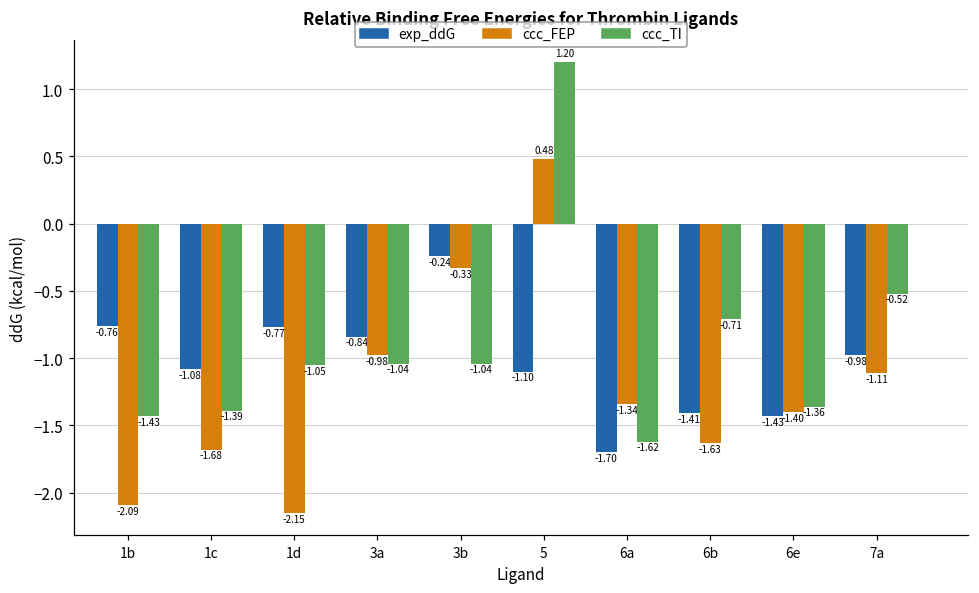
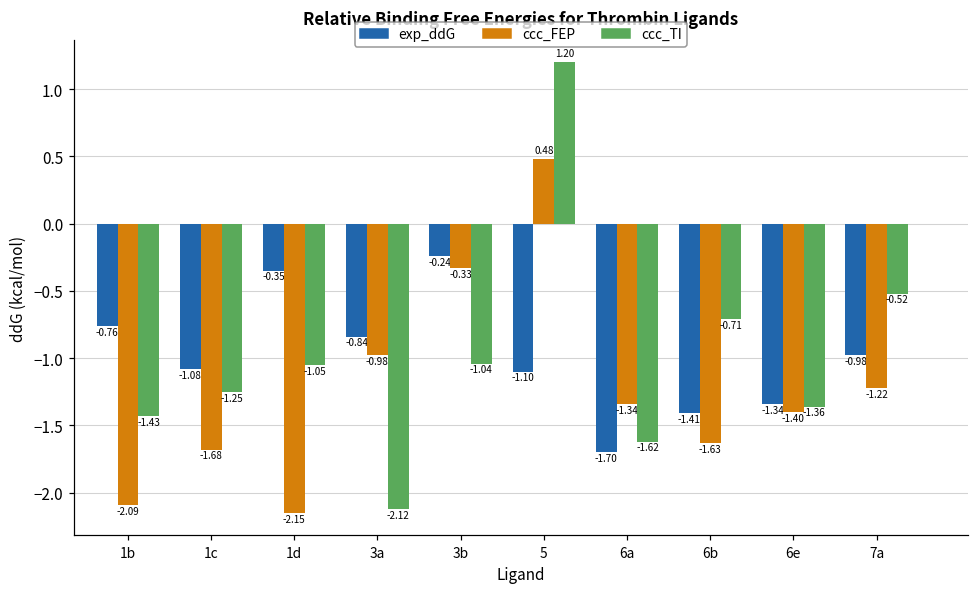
  {
    "exp_ddG": {
      "1b": -0.76,
      "1c": -1.08,
-     "1d": -0.77,
+     "1d": -0.35,
      "3a": -0.84,
      "3b": -0.24,
      "5": -1.10,
      "6a": -1.70,
      "6b": -1.41,
-     "6e": -1.43,
+     "6e": -1.34,
      "7a": -0.98
    },
    "ccc_FEP": {
      "1b": -2.09,
      "1c": -1.68,
      "1d": -2.15,
      "3a": -0.98,
      "3b": -0.33,
      "5": 0.48,
      "6a": -1.34,
      "6b": -1.63,
      "6e": -1.40,
-     "7a": -1.11
+     "7a": -1.22
    },
    "ccc_TI": {
      "1b": -1.43,
-     "1c": -1.39,
+     "1c": -1.25,
      "1d": -1.05,
-     "3a": -1.04,
+     "3a": -2.12,
      "3b": -1.04,
      "5": 1.20,
      "6a": -1.62,
      "6b": -0.71,
      "6e": -1.36,
      "7a": -0.52
    }
  }
